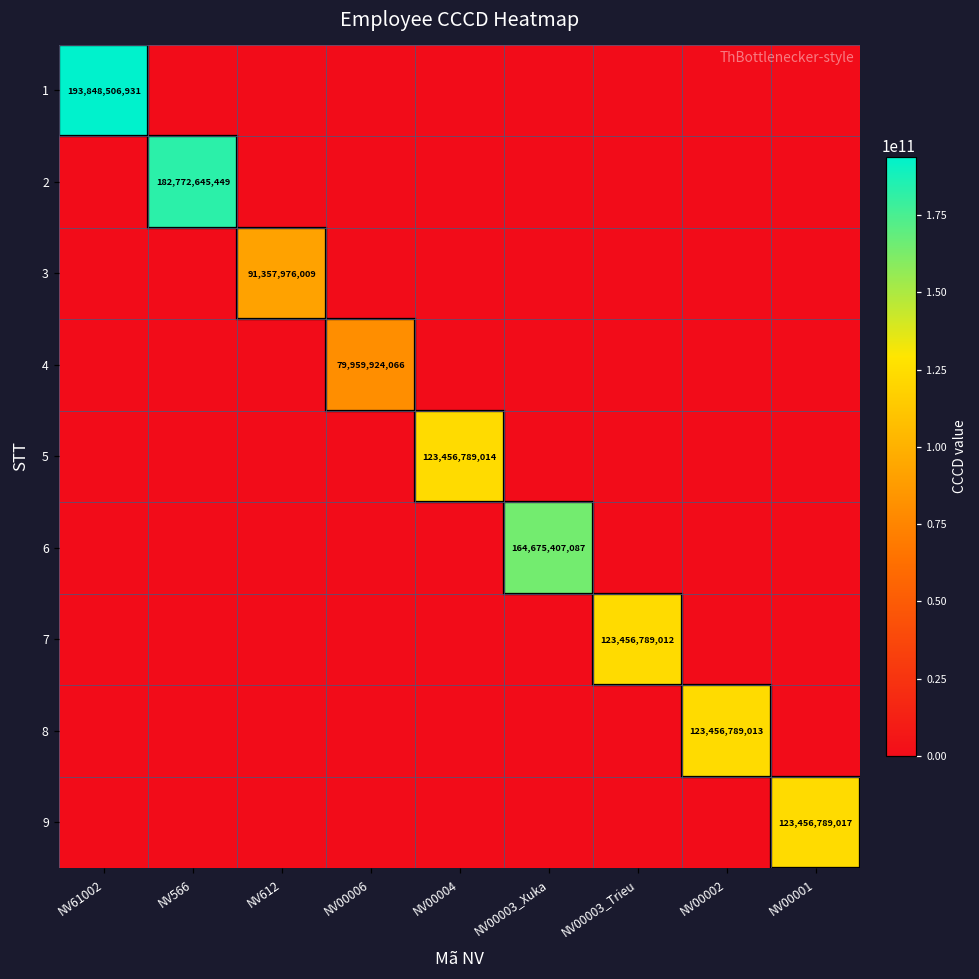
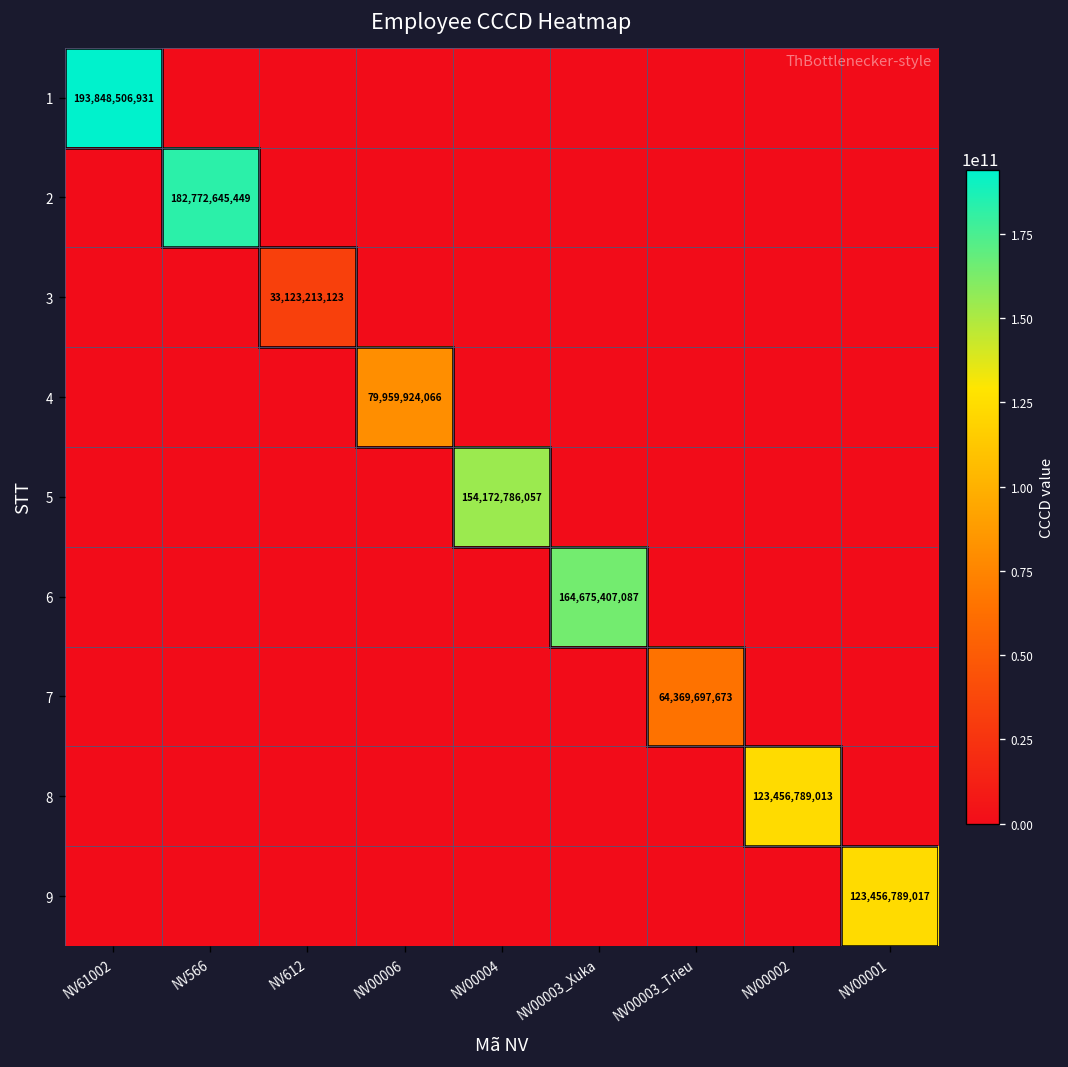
  {
    "1": {
      "NV61002": "193,848,506,931"
    },
    "2": {
      "NV566": "182,772,645,449"
    },
    "3": {
-     "NV612": "91,357,976,009"
+     "NV612": "33,123,213,123"
    },
    "4": {
      "NV00006": "79,959,924,066"
    },
    "5": {
-     "NV00004": "123,456,789,014"
+     "NV00004": "154,172,786,057"
    },
    "6": {
      "NV00003_Xuka": "164,675,407,087"
    },
    "7": {
-     "NV00003_Trieu": "123,456,789,012"
+     "NV00003_Trieu": "64,369,697,673"
    },
    "8": {
      "NV00002": "123,456,789,013"
    },
    "9": {
      "NV00001": "123,456,789,017"
    }
  }
